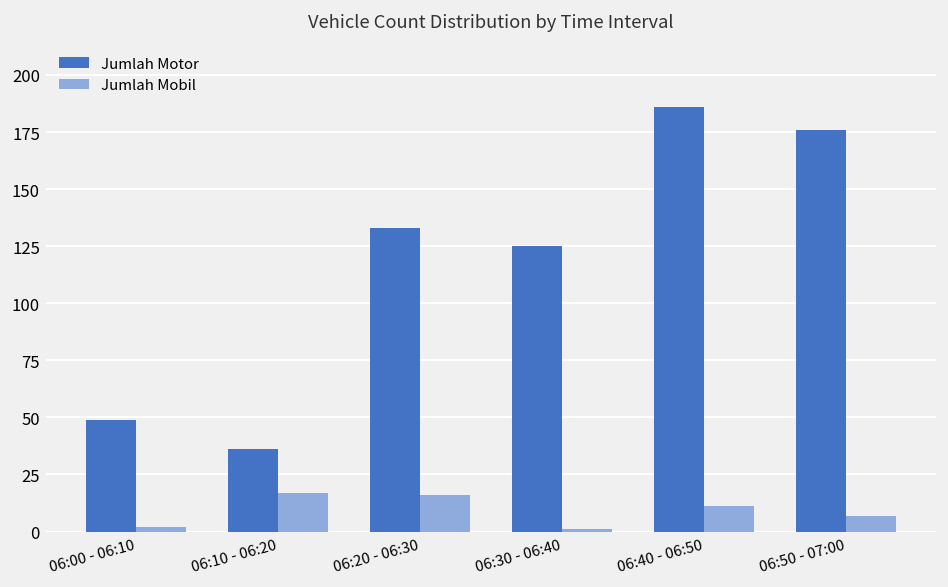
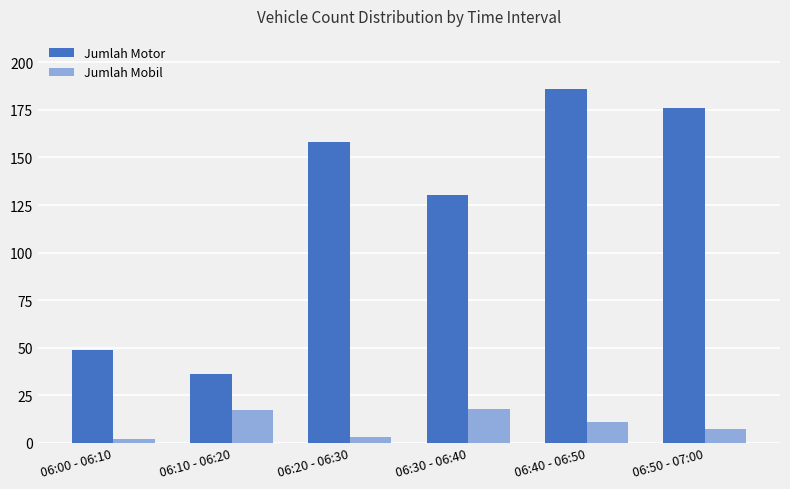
  {
    "Jumlah Motor": {
      "06:00 - 06:10": 49,
      "06:10 - 06:20": 36,
-     "06:20 - 06:30": 133,
-     "06:30 - 06:40": 125,
+     "06:20 - 06:30": 158,
+     "06:30 - 06:40": 130,
      "06:40 - 06:50": 186,
      "06:50 - 07:00": 176
    },
    "Jumlah Mobil": {
      "06:00 - 06:10": 2,
      "06:10 - 06:20": 17,
-     "06:20 - 06:30": 16,
-     "06:30 - 06:40": 1,
+     "06:20 - 06:30": 3,
+     "06:30 - 06:40": 18,
      "06:40 - 06:50": 11,
      "06:50 - 07:00": 7
    }
  }
